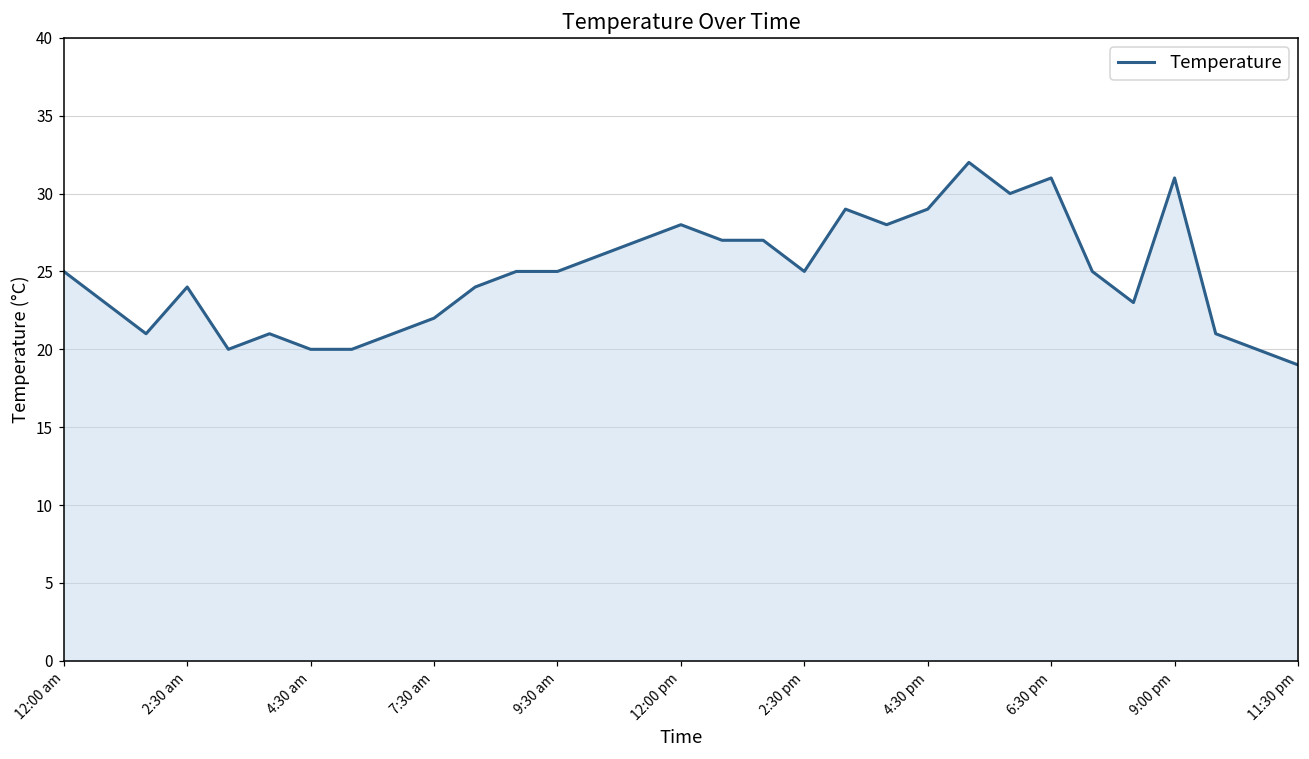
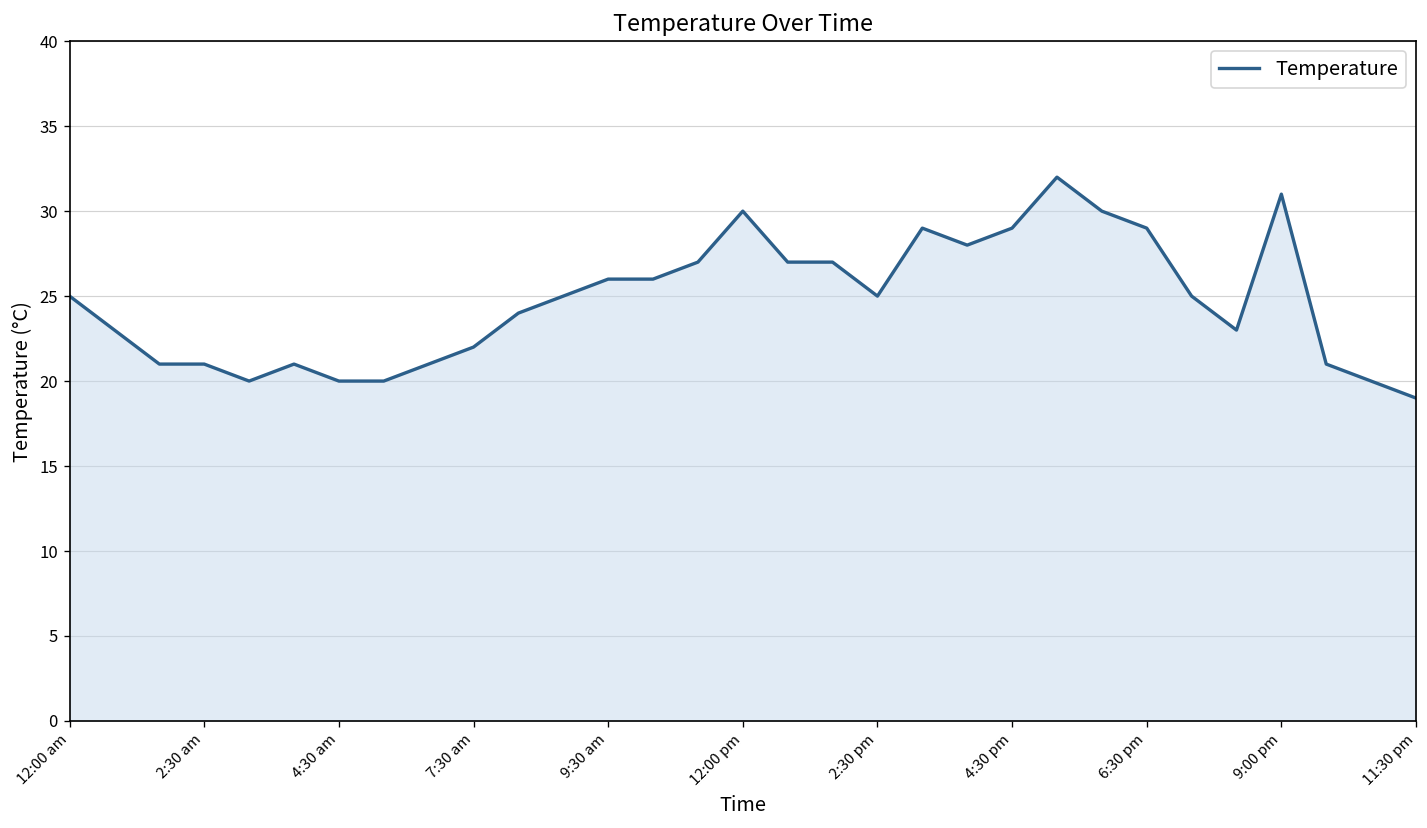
  {
    "12:00 am": 25,
-   "2:30 am": 24,
+   "2:30 am": 21,
    "4:30 am": 20,
    "7:30 am": 22,
-   "9:30 am": 25,
-   "12:00 pm": 28,
+   "9:30 am": 26,
+   "12:00 pm": 30,
    "2:30 pm": 25,
    "4:30 pm": 29,
-   "6:30 pm": 31,
+   "6:30 pm": 29,
    "9:00 pm": 31,
    "11:30 pm": 19
  }
